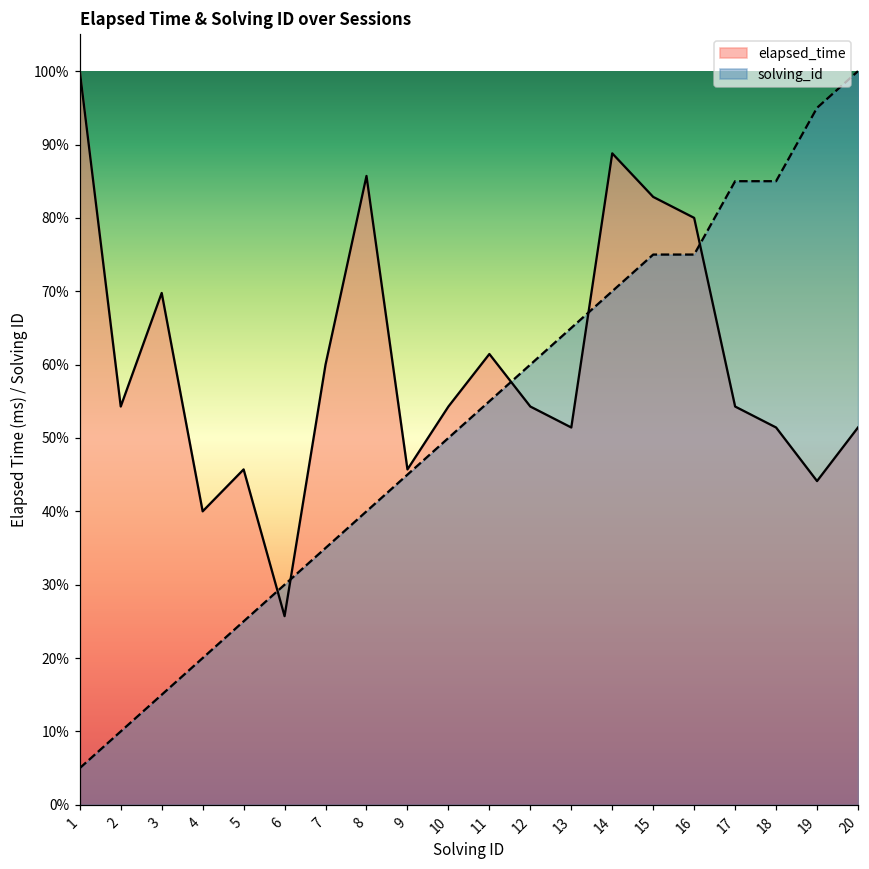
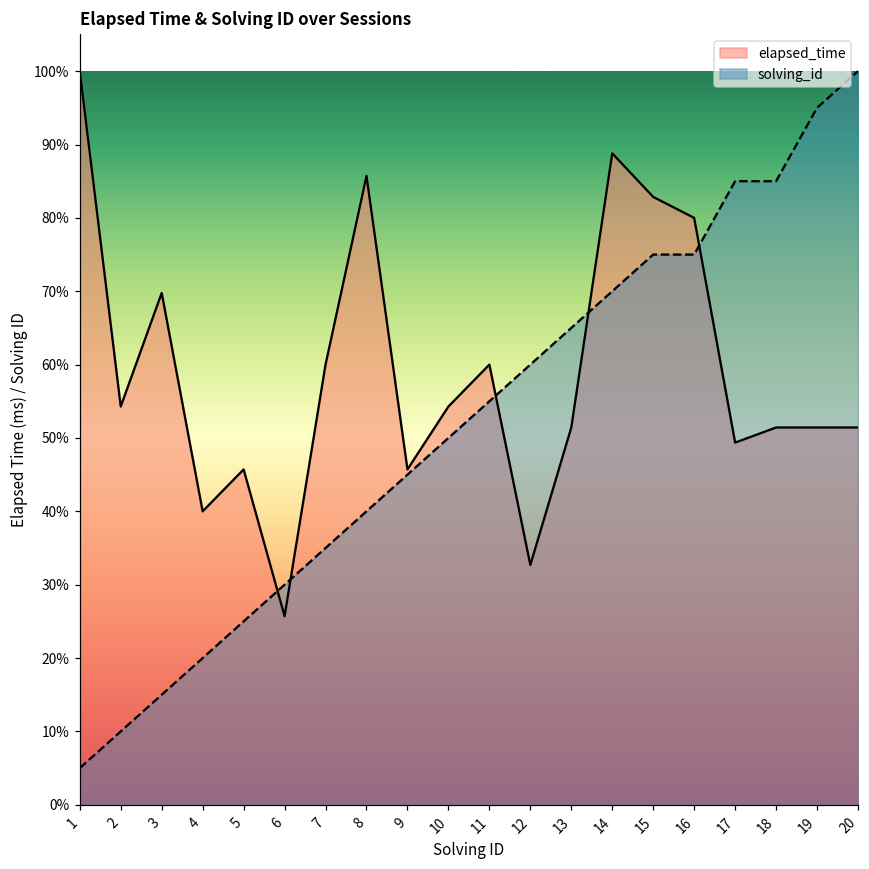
  {
    "elapsed_time": {
      "1": "100%",
      "2": "54%",
      "3": "70%",
      "4": "40%",
      "5": "46%",
      "6": "26%",
      "7": "60%",
      "8": "86%",
      "9": "46%",
      "10": "54%",
-     "11": "61%",
-     "12": "54%",
+     "11": "60%",
+     "12": "33%",
      "13": "51%",
      "14": "89%",
      "15": "83%",
      "16": "80%",
-     "17": "54%",
+     "17": "49%",
      "18": "51%",
-     "19": "44%",
+     "19": "51%",
      "20": "51%"
    },
    "solving_id": {
      "1": "5%",
      "2": "10%",
      "3": "15%",
      "4": "20%",
      "5": "25%",
      "6": "30%",
      "7": "35%",
      "8": "40%",
      "9": "45%",
      "10": "50%",
      "11": "55%",
      "12": "60%",
      "13": "65%",
      "14": "70%",
      "15": "75%",
      "16": "75%",
      "17": "85%",
      "18": "85%",
      "19": "95%",
      "20": "100%"
    }
  }
